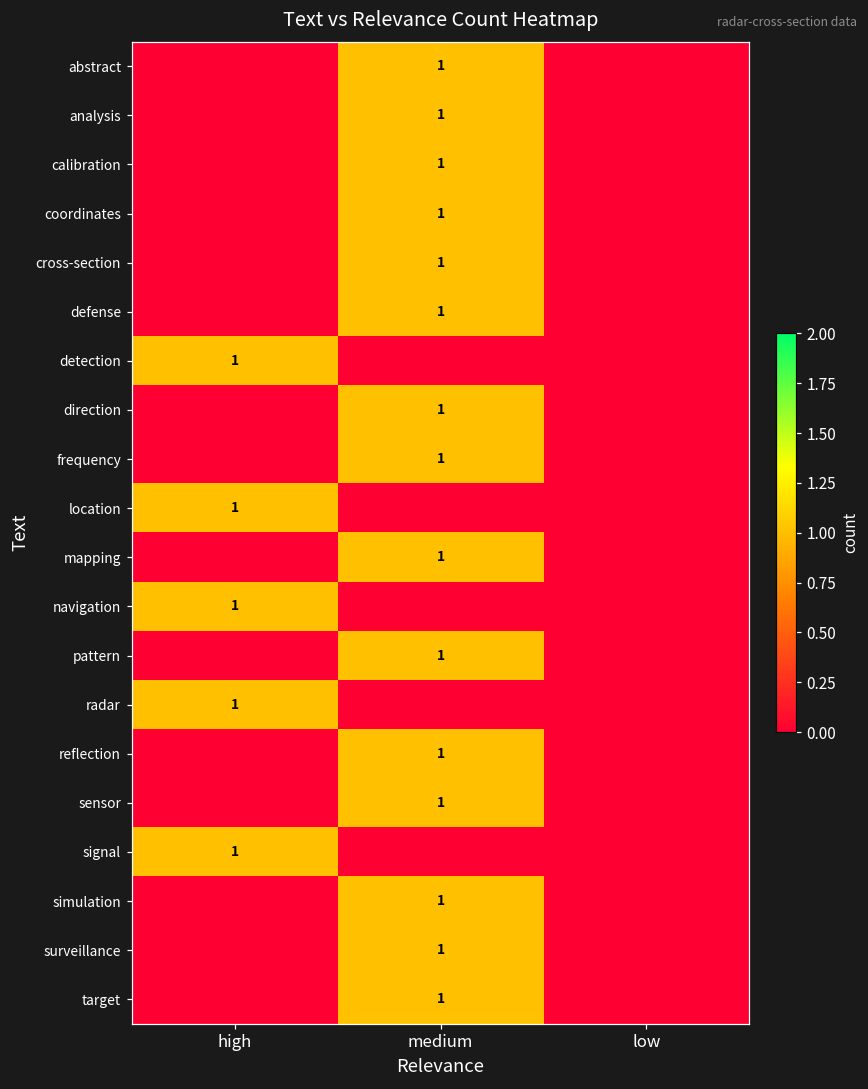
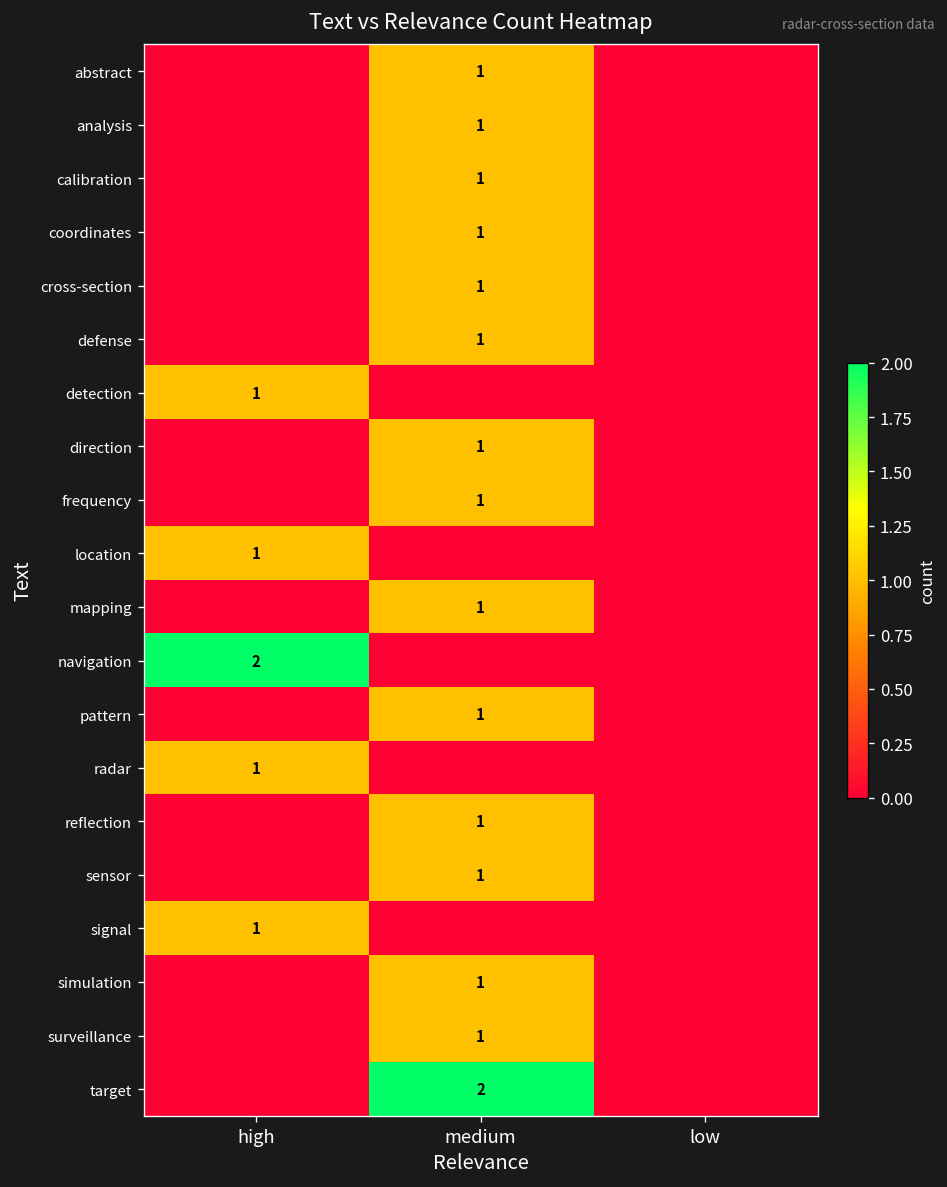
  {
    "abstract": {
      "medium": 1
    },
    "analysis": {
      "medium": 1
    },
    "calibration": {
      "medium": 1
    },
    "coordinates": {
      "medium": 1
    },
    "cross-section": {
      "medium": 1
    },
    "defense": {
      "medium": 1
    },
    "detection": {
      "high": 1
    },
    "direction": {
      "medium": 1
    },
    "frequency": {
      "medium": 1
    },
    "location": {
      "high": 1
    },
    "mapping": {
      "medium": 1
    },
    "navigation": {
-     "high": 1
+     "high": 2
    },
    "pattern": {
      "medium": 1
    },
    "radar": {
      "high": 1
    },
    "reflection": {
      "medium": 1
    },
    "sensor": {
      "medium": 1
    },
    "signal": {
      "high": 1
    },
    "simulation": {
      "medium": 1
    },
    "surveillance": {
      "medium": 1
    },
    "target": {
-     "medium": 1
+     "medium": 2
    }
  }
